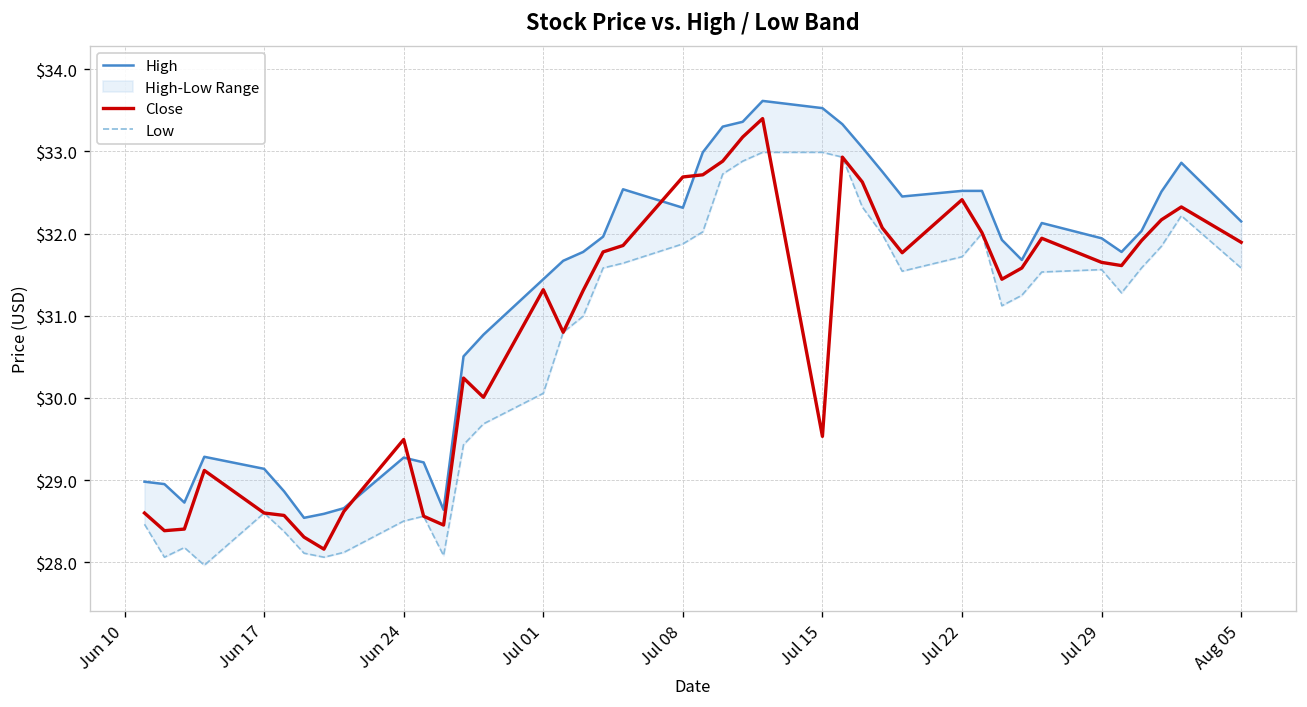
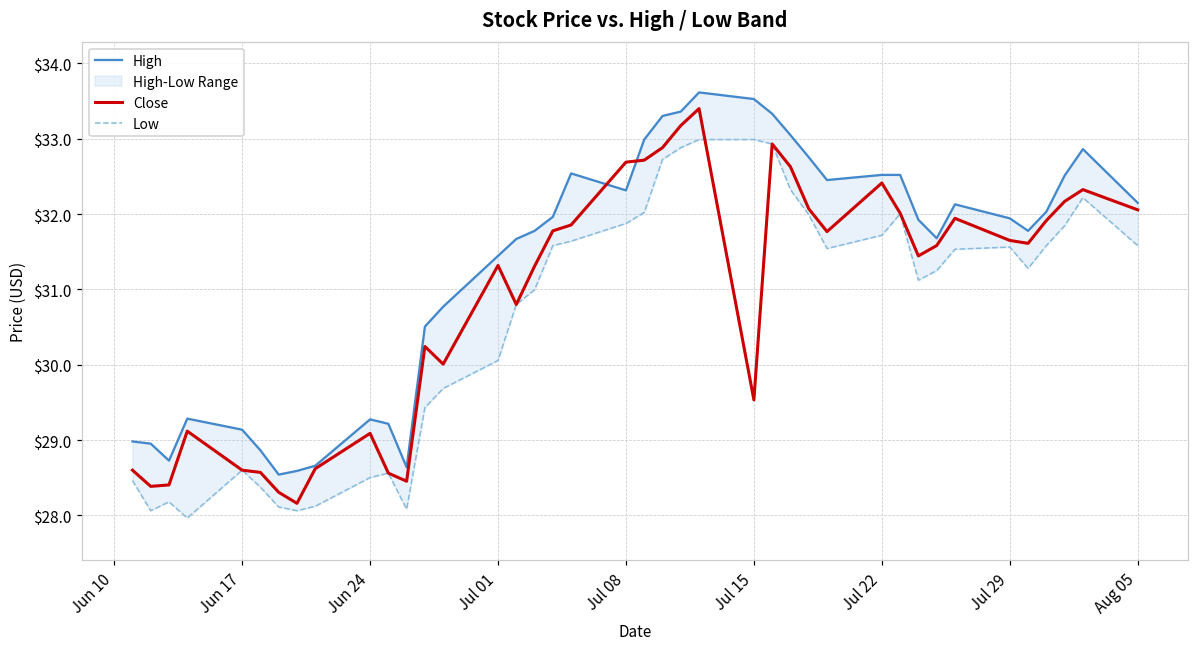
  {
    "Close": {
-     "Jun 24": "$29.5",
+     "Jun 24": "$29.1",
      "Jul 01": "$31.3",
      "Jul 08": "$32.7",
      "Jul 15": "$29.5",
      "Jul 22": "$32.4",
      "Jul 29": "$31.6",
-     "Aug 05": "$31.9"
+     "Aug 05": "$32.1"
    }
  }
